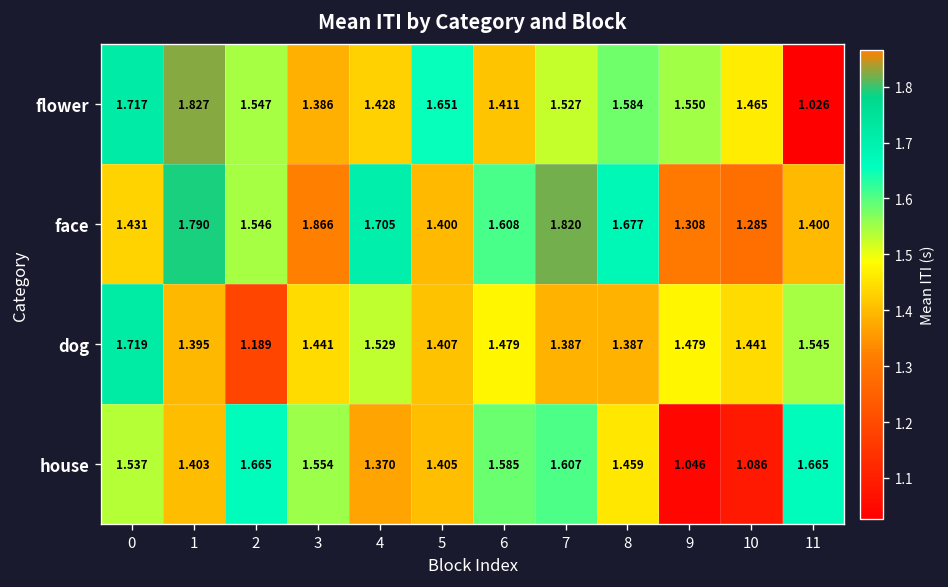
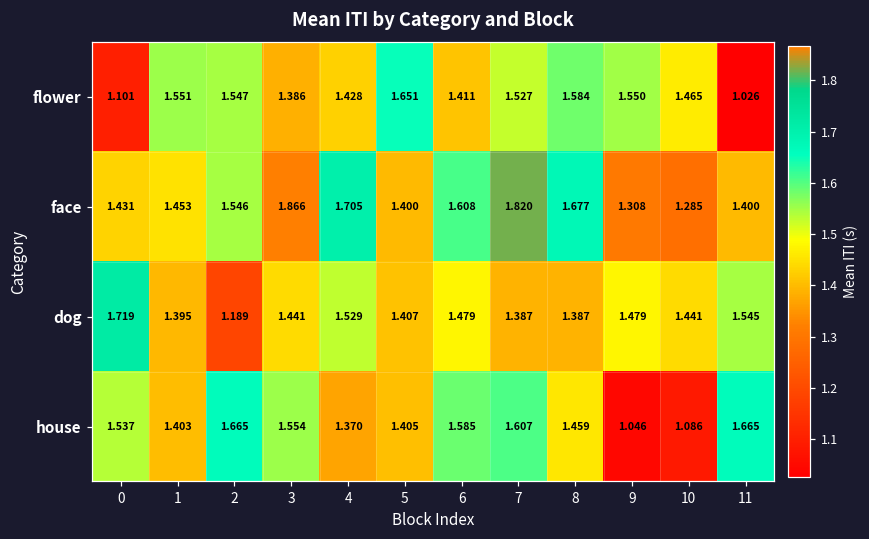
  {
    "flower": {
-     "0": 1.717,
-     "1": 1.827,
+     "0": 1.101,
+     "1": 1.551,
      "2": 1.547,
      "3": 1.386,
      "4": 1.428,
      "5": 1.651,
      "6": 1.411,
      "7": 1.527,
      "8": 1.584,
      "9": 1.550,
      "10": 1.465,
      "11": 1.026
    },
    "face": {
      "0": 1.431,
-     "1": 1.790,
+     "1": 1.453,
      "2": 1.546,
      "3": 1.866,
      "4": 1.705,
      "5": 1.400,
      "6": 1.608,
      "7": 1.820,
      "8": 1.677,
      "9": 1.308,
      "10": 1.285,
      "11": 1.400
    },
    "dog": {
      "0": 1.719,
      "1": 1.395,
      "2": 1.189,
      "3": 1.441,
      "4": 1.529,
      "5": 1.407,
      "6": 1.479,
      "7": 1.387,
      "8": 1.387,
      "9": 1.479,
      "10": 1.441,
      "11": 1.545
    },
    "house": {
      "0": 1.537,
      "1": 1.403,
      "2": 1.665,
      "3": 1.554,
      "4": 1.370,
      "5": 1.405,
      "6": 1.585,
      "7": 1.607,
      "8": 1.459,
      "9": 1.046,
      "10": 1.086,
      "11": 1.665
    }
  }
